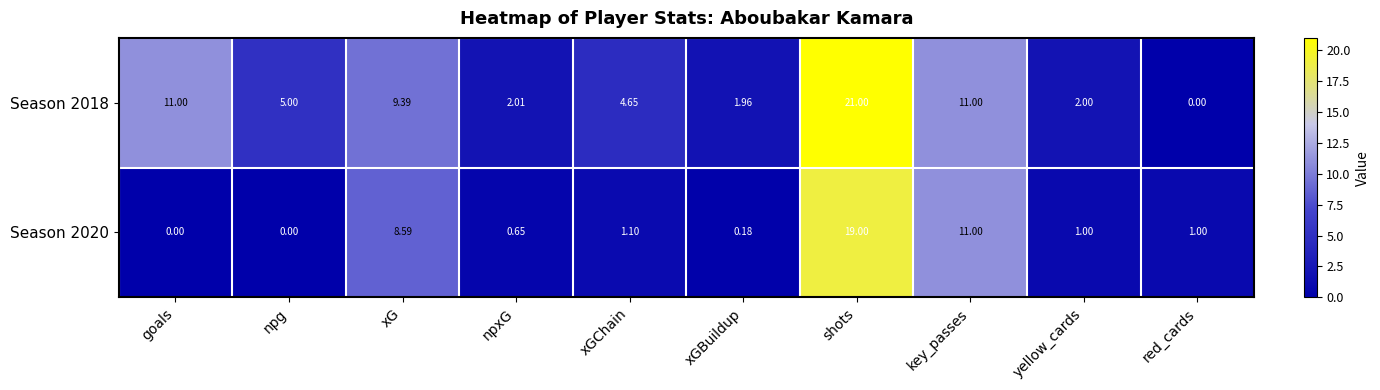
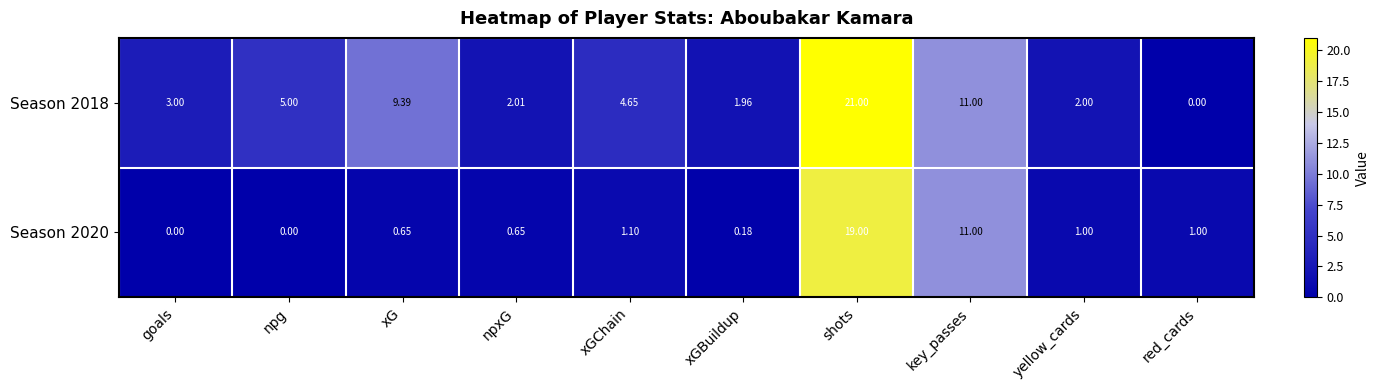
  {
    "Season 2018": {
-     "goals": 11.00,
+     "goals": 3.00,
      "npg": 5.00,
      "xG": 9.39,
      "npxG": 2.01,
      "xGChain": 4.65,
      "xGBuildup": 1.96,
      "shots": 21.00,
      "key_passes": 11.00,
      "yellow_cards": 2.00,
      "red_cards": 0.00
    },
    "Season 2020": {
      "goals": 0.00,
      "npg": 0.00,
-     "xG": 8.59,
+     "xG": 0.65,
      "npxG": 0.65,
      "xGChain": 1.10,
      "xGBuildup": 0.18,
      "shots": 19.00,
      "key_passes": 11.00,
      "yellow_cards": 1.00,
      "red_cards": 1.00
    }
  }
